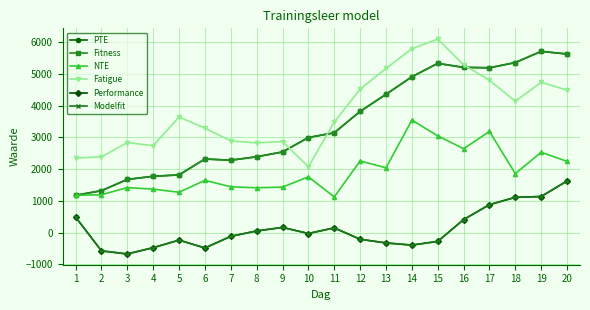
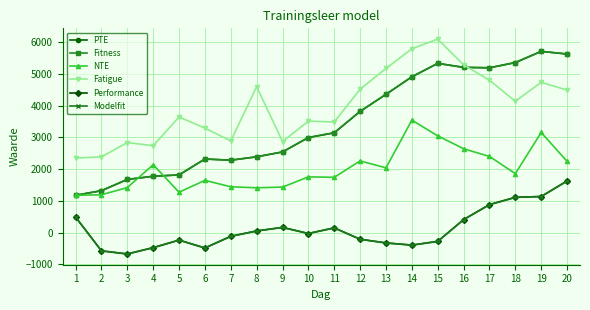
  {
    "NTE": {
      "2": 1200,
      "3": 1400,
-     "4": 1400,
+     "4": 2100,
      "5": 1300,
      "6": 1600,
      "7": 1400,
      "8": 1400,
      "9": 1400,
      "10": 1800,
-     "11": 1100,
+     "11": 1700,
      "12": 2300,
      "13": 2000,
      "14": 3500,
      "15": 3000,
      "16": 2600,
-     "17": 3200,
+     "17": 2400,
      "18": 1900,
-     "19": 2500,
+     "19": 3200,
      "20": 2200
    },
    "Fatigue": {
      "1": 2400,
      "2": 2400,
      "3": 2800,
      "4": 2700,
      "5": 3600,
      "6": 3300,
      "7": 2900,
-     "8": 2800,
+     "8": 4600,
      "9": 2900,
-     "10": 2100,
+     "10": 3500,
      "11": 3500,
      "12": 4500,
      "13": 5200,
      "14": 5800,
      "15": 6100,
      "16": 5300,
      "17": 4800,
      "18": 4100,
      "19": 4700,
      "20": 4500
    }
  }
